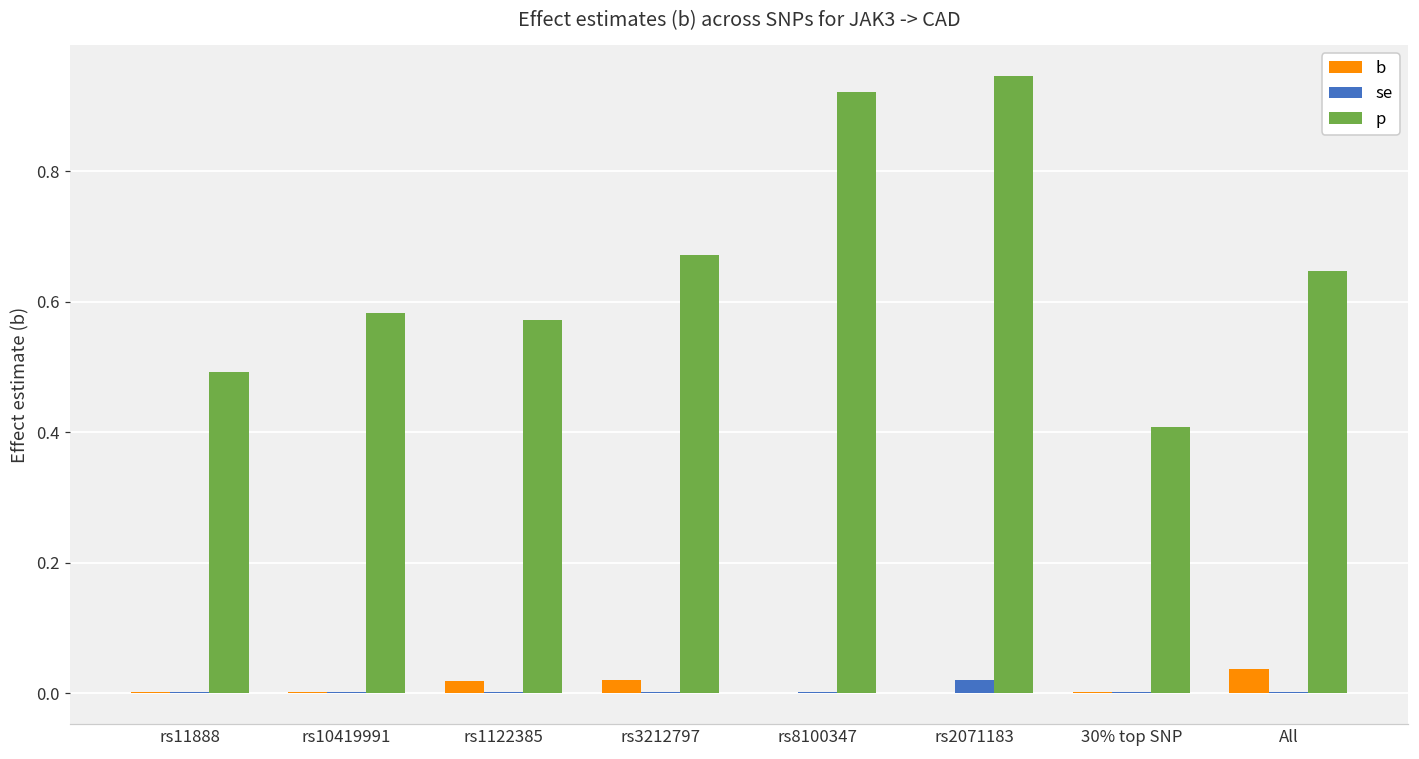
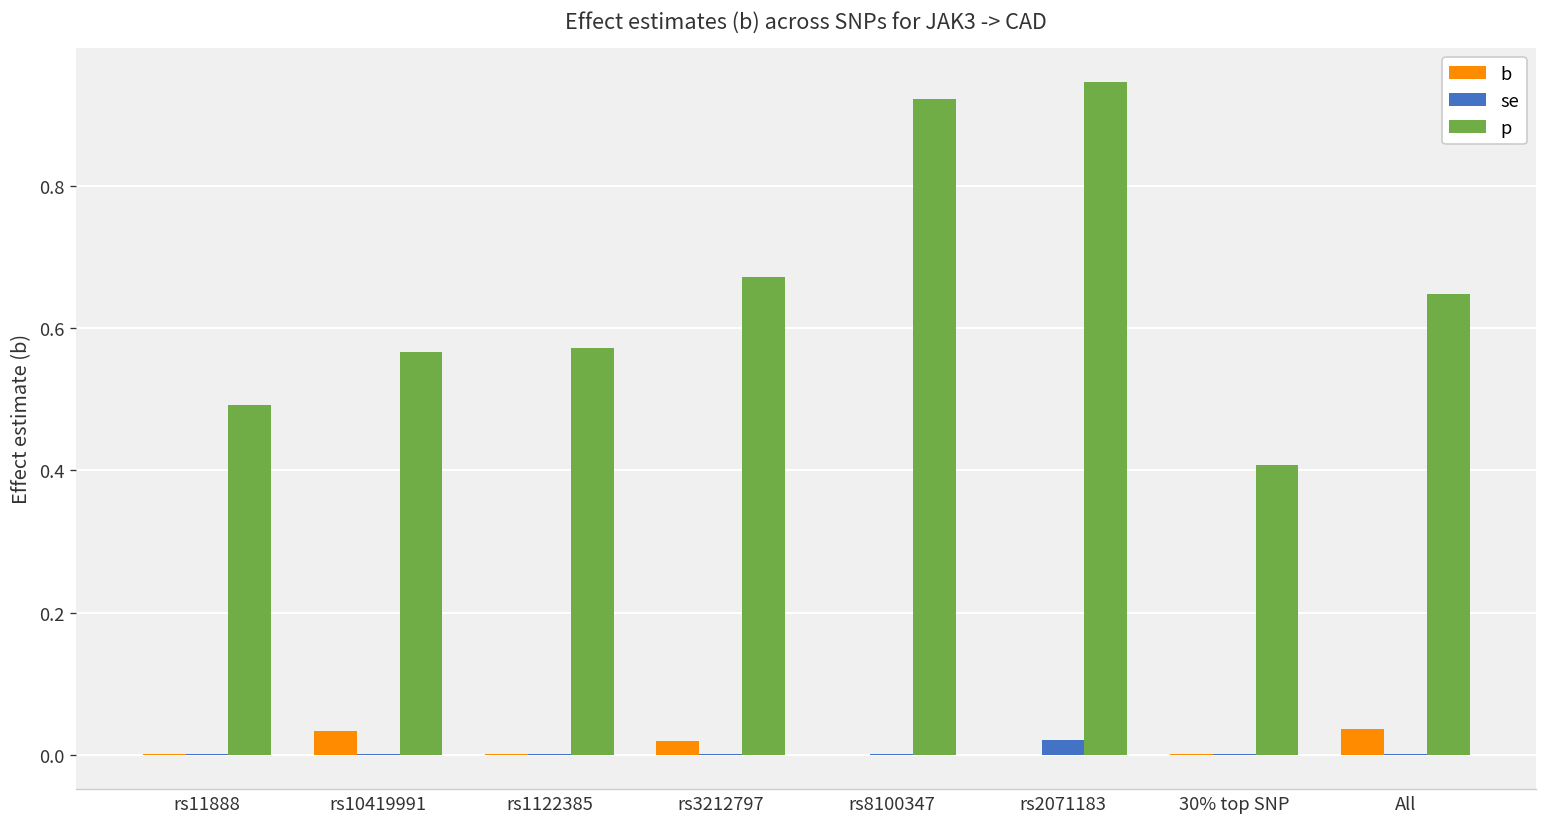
  {
    "b": {
-     "rs10419991": 0.00,
-     "rs1122385": 0.02,
+     "rs10419991": 0.03,
+     "rs1122385": 0.00,
      "rs3212797": 0.02,
      "All": 0.04
    },
    "se": {
      "rs2071183": 0.02
    },
    "p": {
      "rs11888": 0.49,
-     "rs10419991": 0.58,
+     "rs10419991": 0.57,
      "rs1122385": 0.57,
      "rs3212797": 0.67,
      "rs8100347": 0.92,
      "rs2071183": 0.95,
      "30% top SNP": 0.41,
      "All": 0.65
    }
  }
